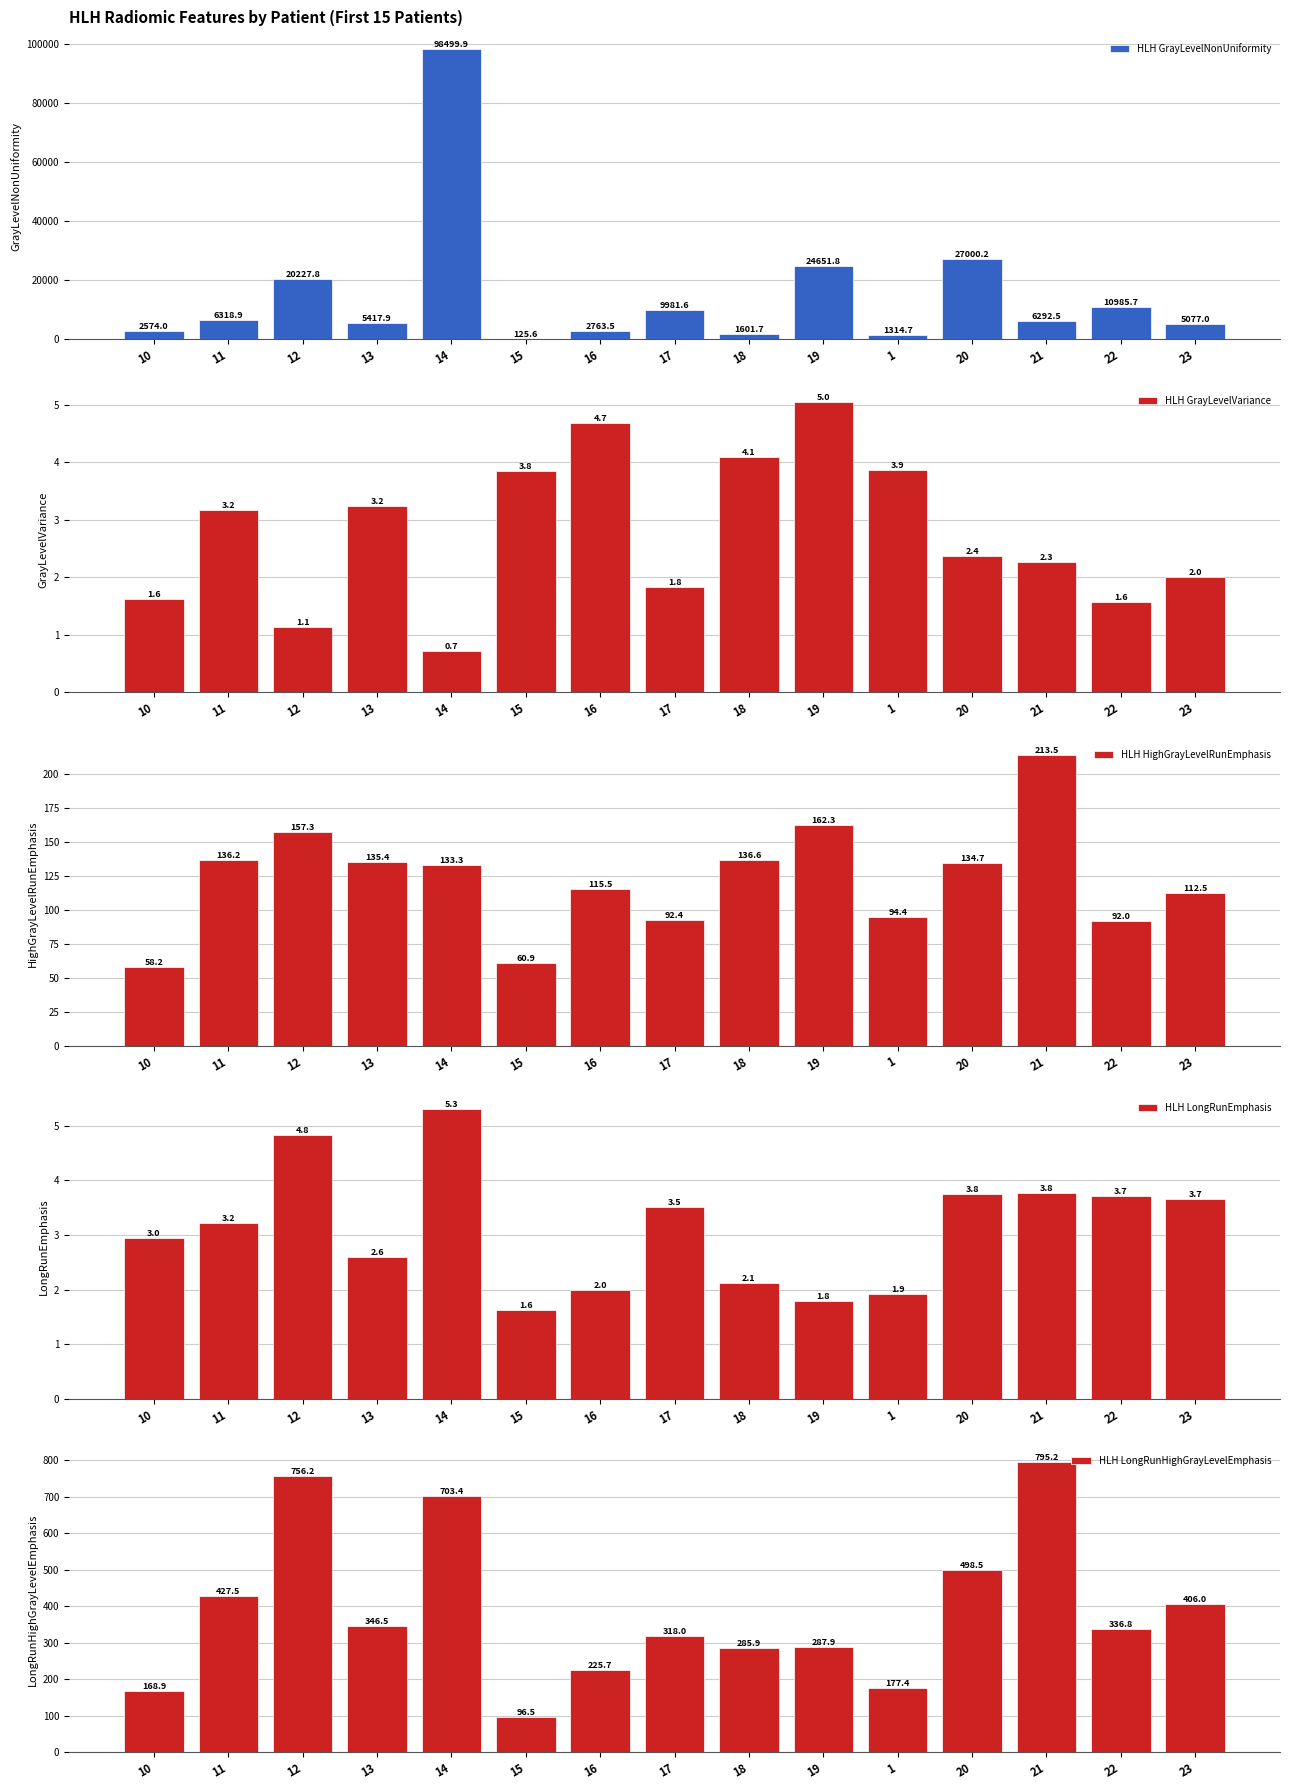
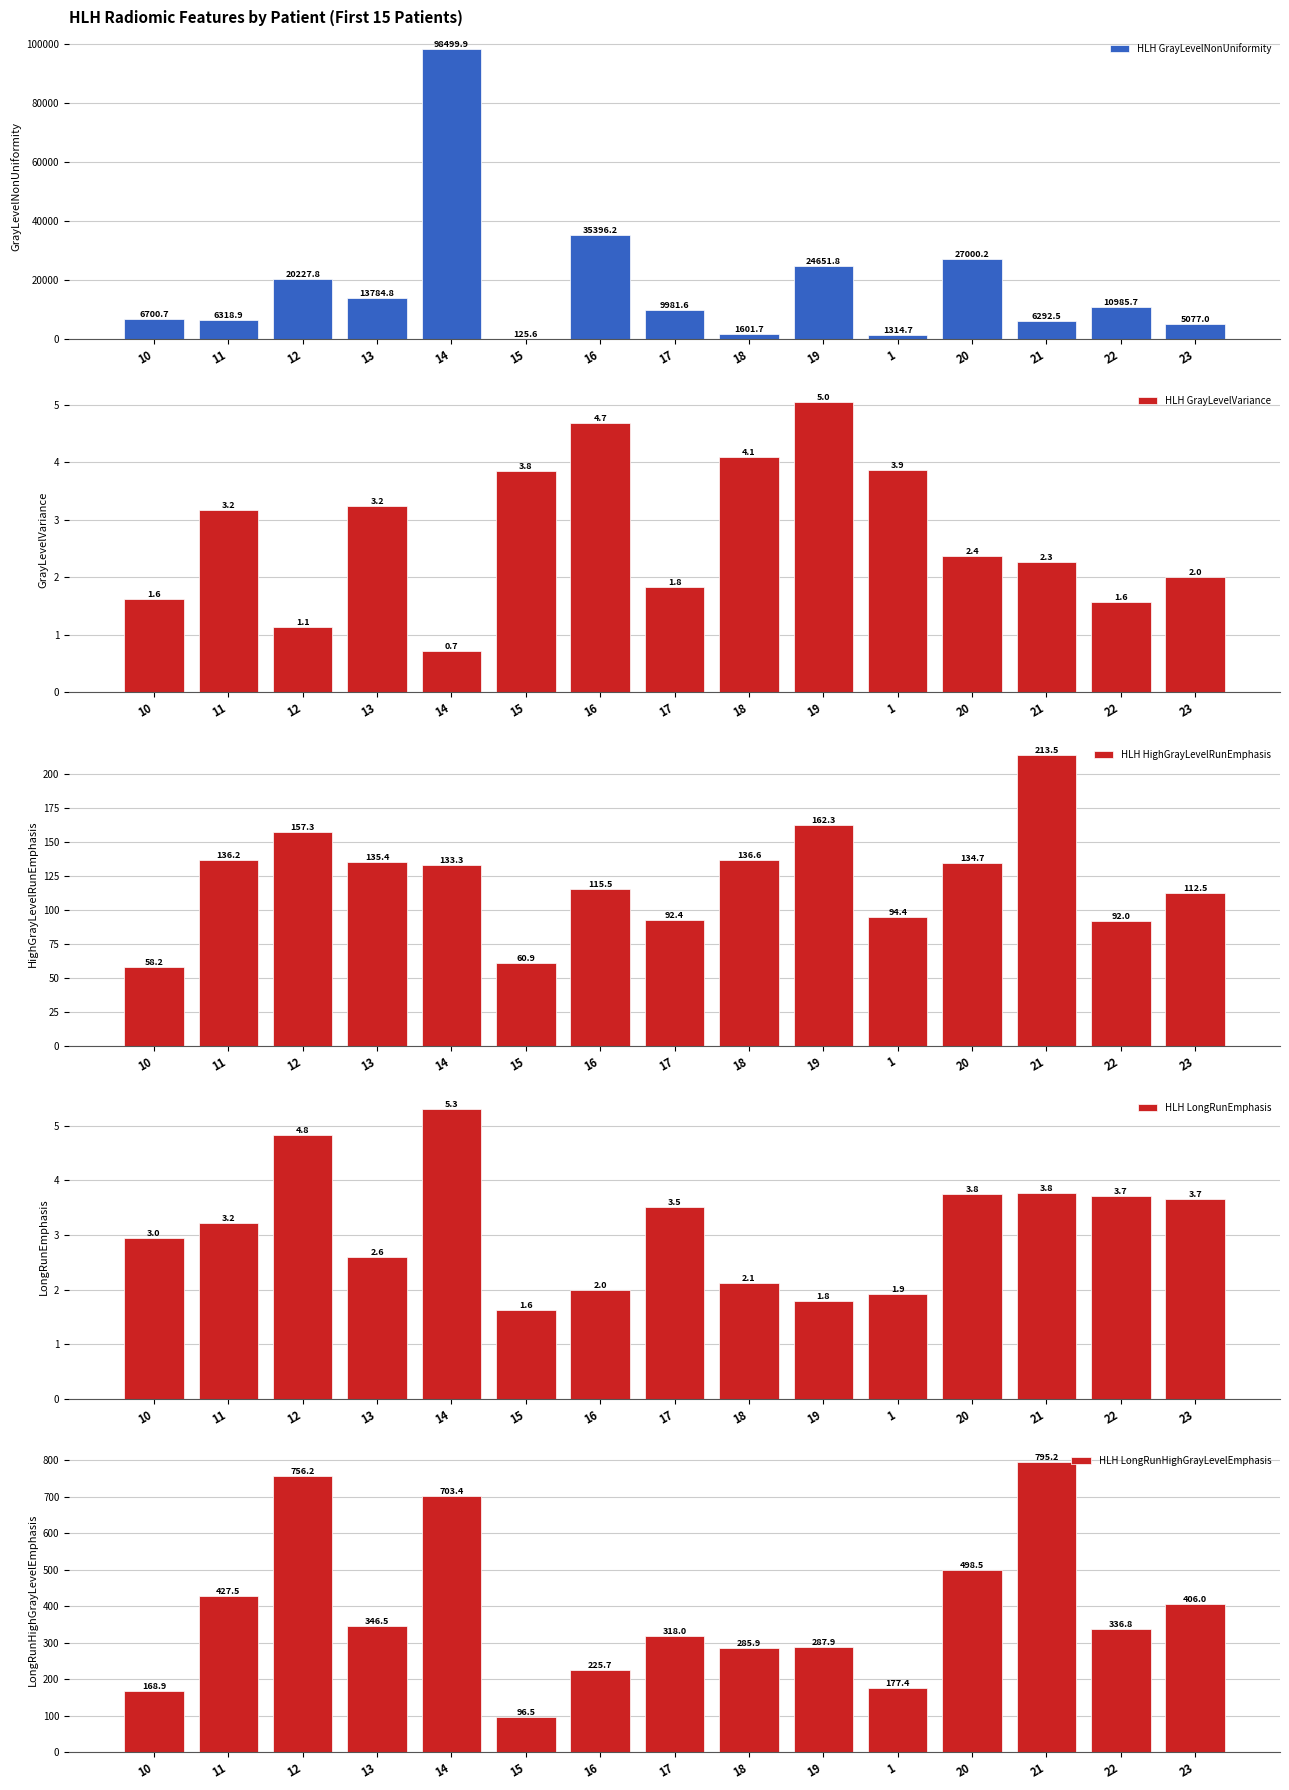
  {
    "HLH Radiomic Features by Patient (First 15 Patients)": {
-     "10": 2574.0,
+     "10": 6700.7,
      "11": 6318.9,
      "12": 20227.8,
-     "13": 5417.9,
+     "13": 13784.8,
      "14": 98499.9,
      "15": 125.6,
-     "16": 2763.5,
+     "16": 35396.2,
      "17": 9981.6,
      "18": 1601.7,
      "19": 24651.8,
      "1": 1314.7,
      "20": 27000.2,
      "21": 6292.5,
      "22": 10985.7,
      "23": 5077.0
    }
  }
